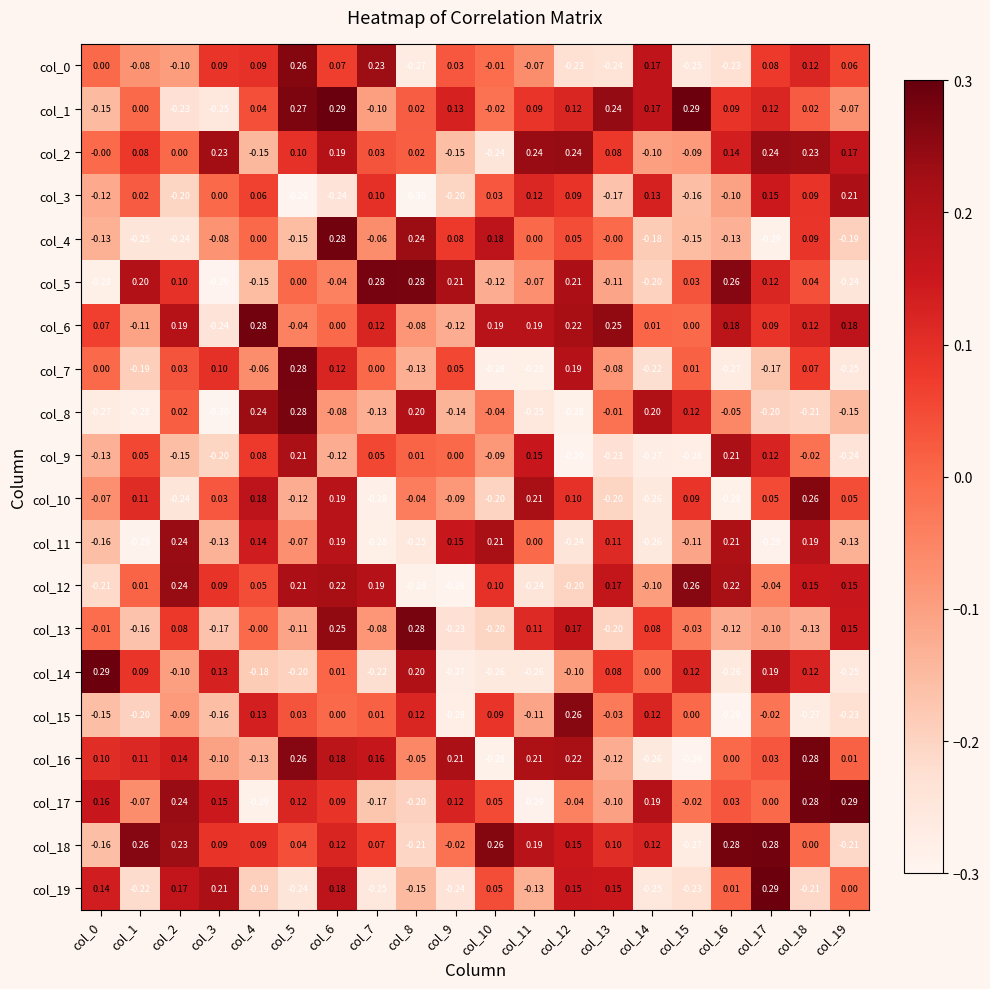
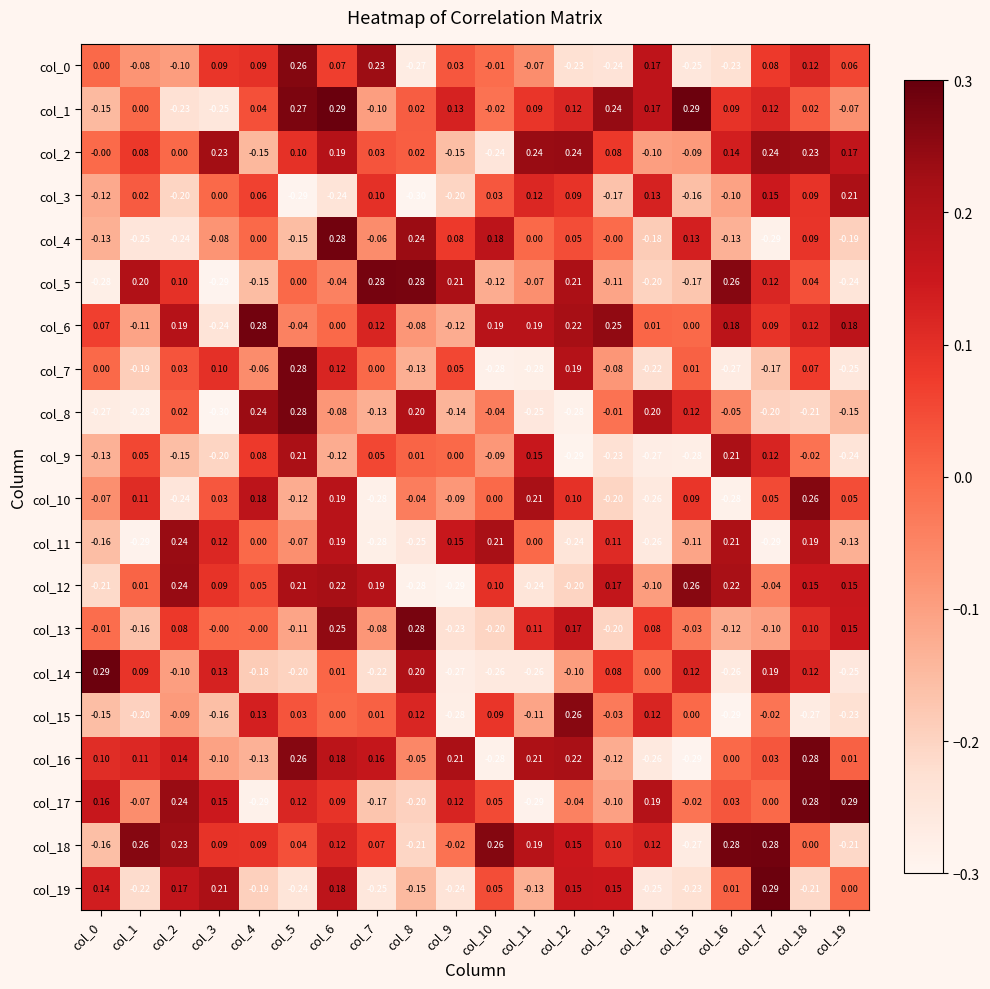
  {
    "col_4": {
      "col_0": -0.13,
      "col_3": -0.08,
      "col_4": 0.00,
      "col_5": -0.15,
      "col_6": 0.28,
      "col_7": -0.06,
      "col_8": 0.24,
      "col_9": 0.08,
      "col_10": 0.18,
      "col_11": 0.00,
      "col_12": 0.05,
      "col_13": -0.00,
      "col_14": -0.18,
-     "col_15": -0.15,
+     "col_15": 0.13,
      "col_16": -0.13,
      "col_18": 0.09,
      "col_19": -0.19
    },
    "col_5": {
      "col_1": 0.20,
      "col_2": 0.10,
      "col_4": -0.15,
      "col_5": 0.00,
      "col_6": -0.04,
      "col_7": 0.28,
      "col_8": 0.28,
      "col_9": 0.21,
      "col_10": -0.12,
      "col_11": -0.07,
      "col_12": 0.21,
      "col_13": -0.11,
      "col_14": -0.20,
-     "col_15": 0.03,
+     "col_15": -0.17,
      "col_16": 0.26,
      "col_17": 0.12,
      "col_18": 0.04
    },
    "col_10": {
      "col_0": -0.07,
      "col_1": 0.11,
      "col_3": 0.03,
      "col_4": 0.18,
      "col_5": -0.12,
      "col_6": 0.19,
      "col_8": -0.04,
      "col_9": -0.09,
-     "col_10": -0.20,
+     "col_10": 0.00,
      "col_11": 0.21,
      "col_12": 0.10,
      "col_13": -0.20,
      "col_15": 0.09,
      "col_17": 0.05,
      "col_18": 0.26,
      "col_19": 0.05
    },
    "col_11": {
      "col_0": -0.16,
      "col_2": 0.24,
-     "col_3": -0.13,
-     "col_4": 0.14,
+     "col_3": 0.12,
+     "col_4": 0.00,
      "col_5": -0.07,
      "col_6": 0.19,
      "col_9": 0.15,
      "col_10": 0.21,
      "col_11": 0.00,
      "col_13": 0.11,
      "col_15": -0.11,
      "col_16": 0.21,
      "col_18": 0.19,
      "col_19": -0.13
    },
    "col_13": {
      "col_0": -0.01,
      "col_1": -0.16,
      "col_2": 0.08,
-     "col_3": -0.17,
+     "col_3": -0.00,
      "col_4": -0.00,
      "col_5": -0.11,
      "col_6": 0.25,
      "col_7": -0.08,
      "col_8": 0.28,
      "col_10": -0.20,
      "col_11": 0.11,
      "col_12": 0.17,
      "col_13": -0.20,
      "col_14": 0.08,
      "col_15": -0.03,
      "col_16": -0.12,
      "col_17": -0.10,
-     "col_18": -0.13,
+     "col_18": 0.10,
      "col_19": 0.15
    }
  }
